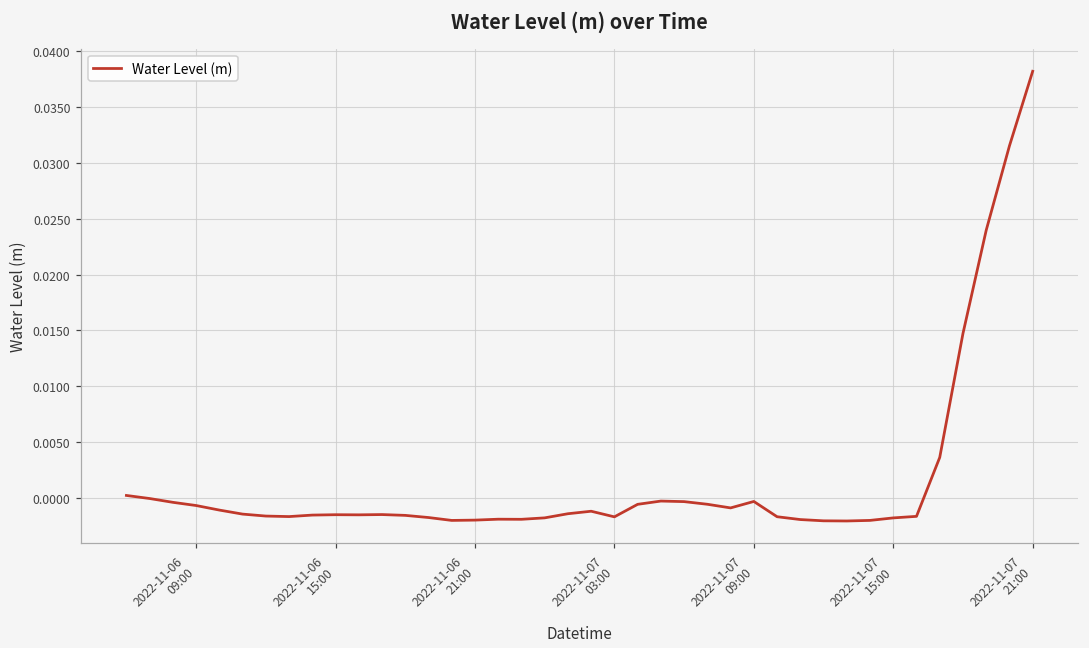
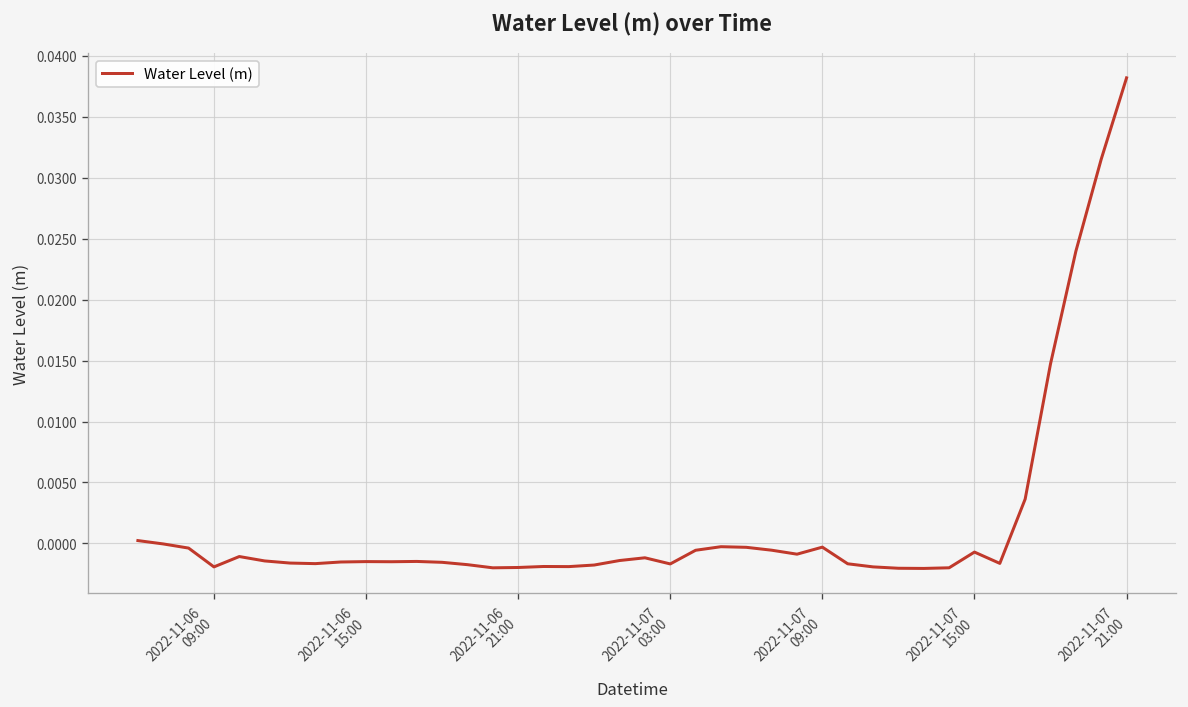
  {
-   "2022-11-06 09:00": -0.0007,
+   "2022-11-06 09:00": -0.0019,
    "2022-11-06 15:00": -0.0015,
    "2022-11-06 21:00": -0.0020,
    "2022-11-07 03:00": -0.0017,
    "2022-11-07 09:00": -0.0003,
-   "2022-11-07 15:00": -0.0018,
+   "2022-11-07 15:00": -0.0007,
    "2022-11-07 21:00": 0.0382
  }
